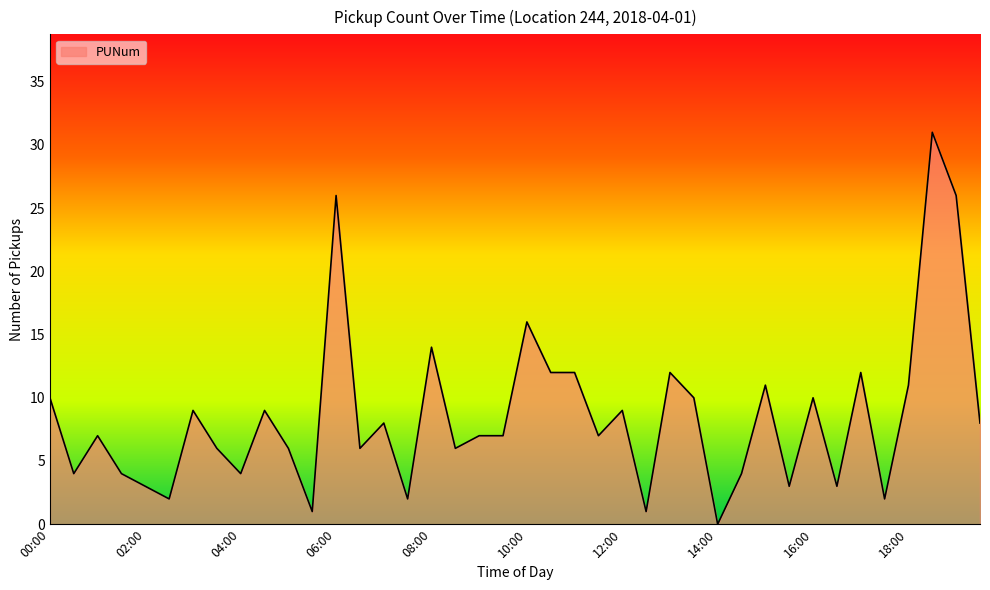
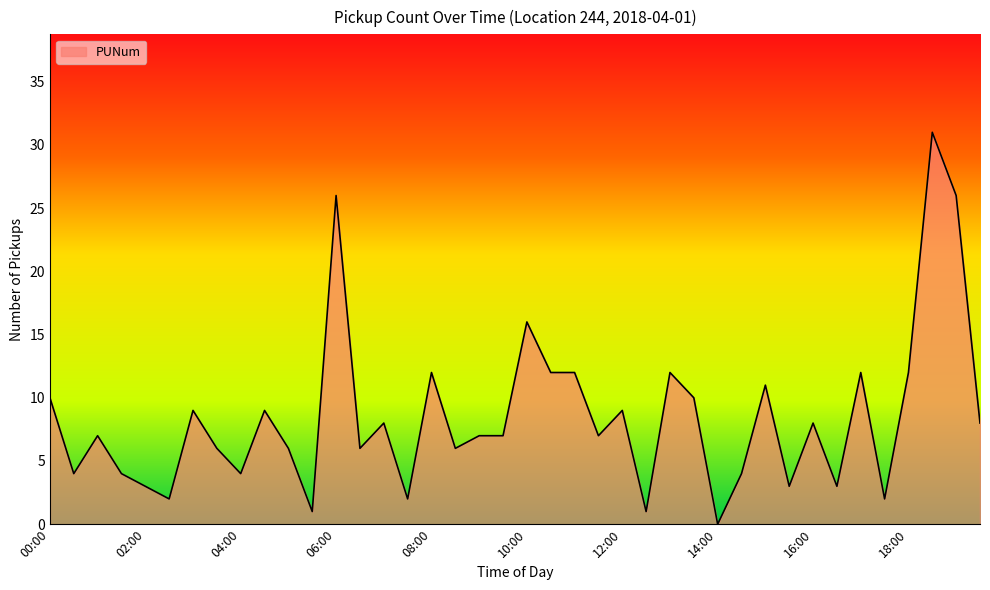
  {
    "00:00": 10,
    "02:00": 3,
    "04:00": 4,
    "06:00": 26,
-   "08:00": 14,
+   "08:00": 12,
    "10:00": 16,
    "12:00": 9,
    "14:00": 0,
-   "16:00": 10,
-   "18:00": 11
+   "16:00": 8,
+   "18:00": 12
  }
